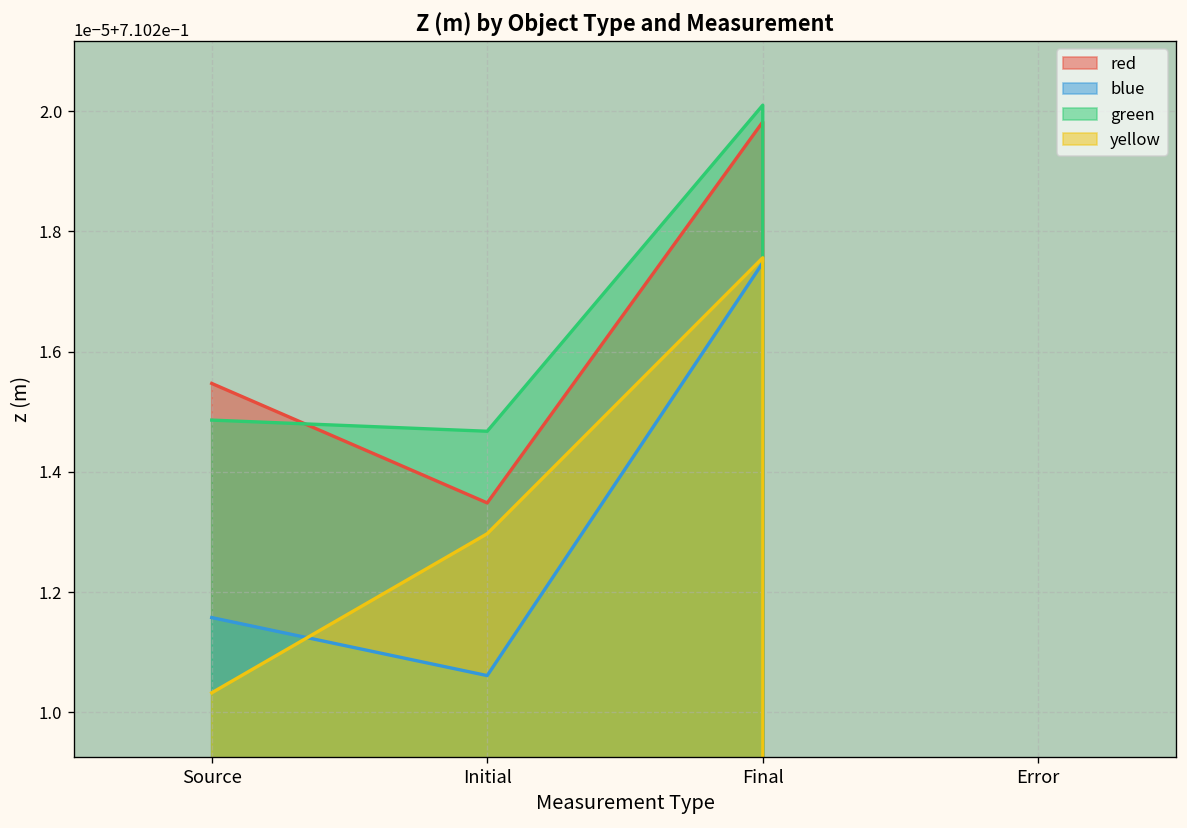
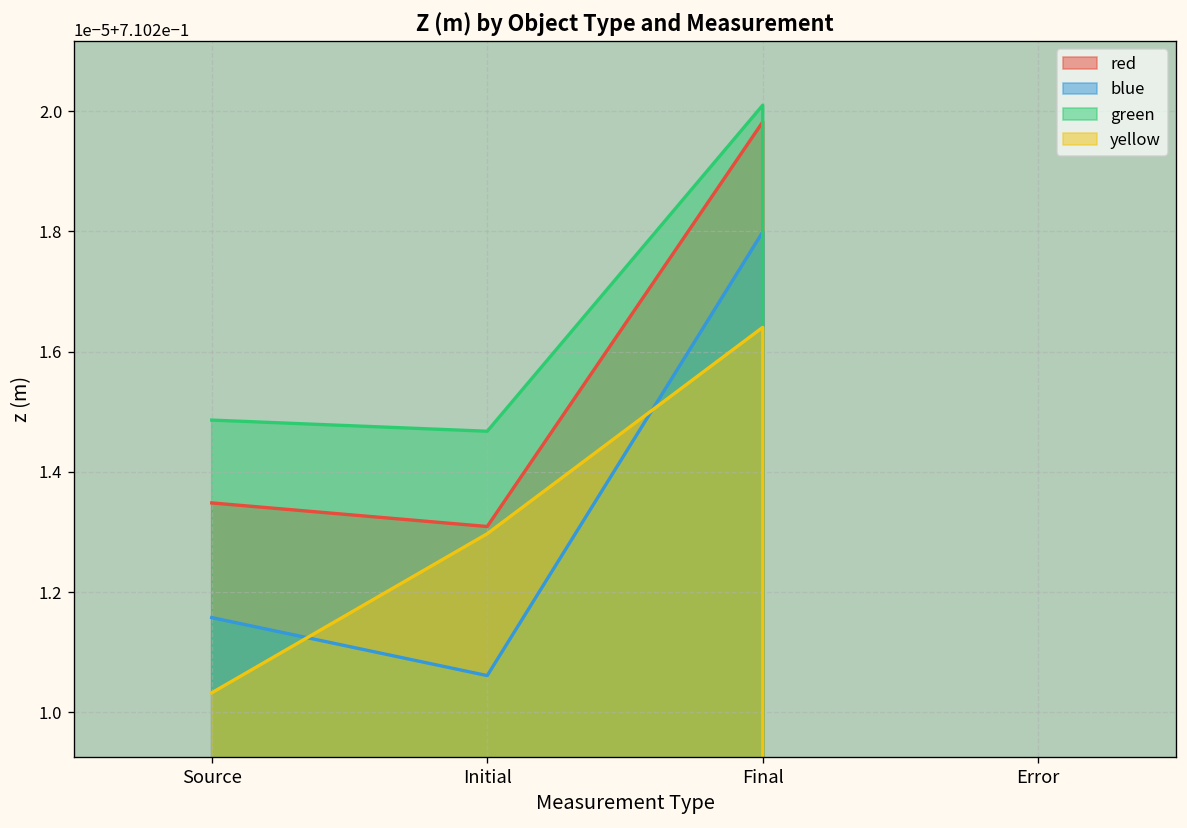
  {
    "red": {
-     "Source": 0.7102155,
-     "Initial": 0.7102135,
+     "Source": 0.7102135,
+     "Initial": 0.7102131,
      "Final": 0.7102198
    },
    "blue": {
      "Source": 0.7102116,
      "Initial": 0.7102106,
-     "Final": 0.7102175
+     "Final": 0.7102180
    },
    "green": {
      "Source": 0.7102149,
      "Initial": 0.7102147,
      "Final": 0.7102201
    },
    "yellow": {
      "Source": 0.7102103,
      "Initial": 0.7102130,
-     "Final": 0.7102176
+     "Final": 0.7102164
    }
  }
